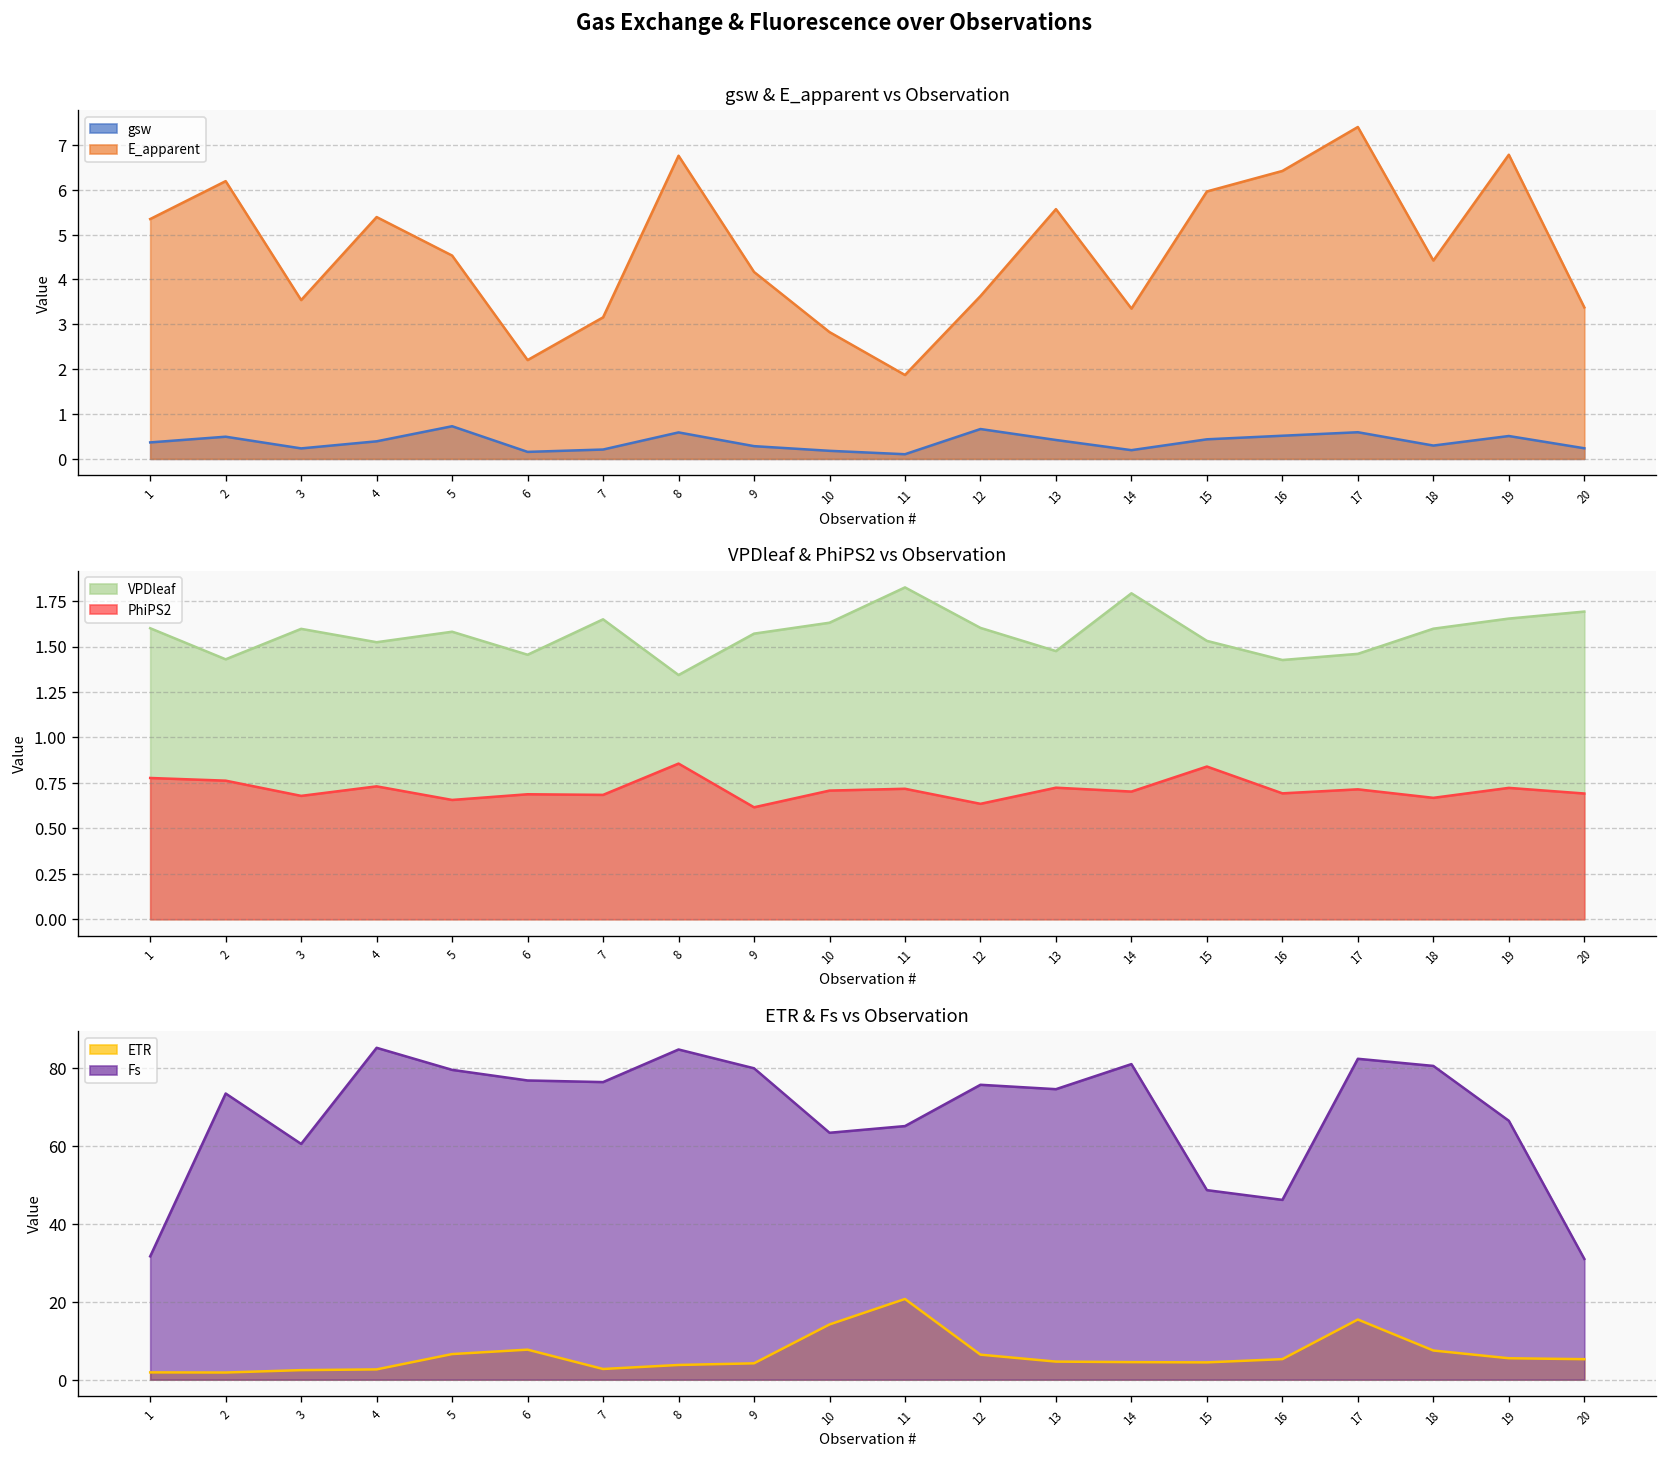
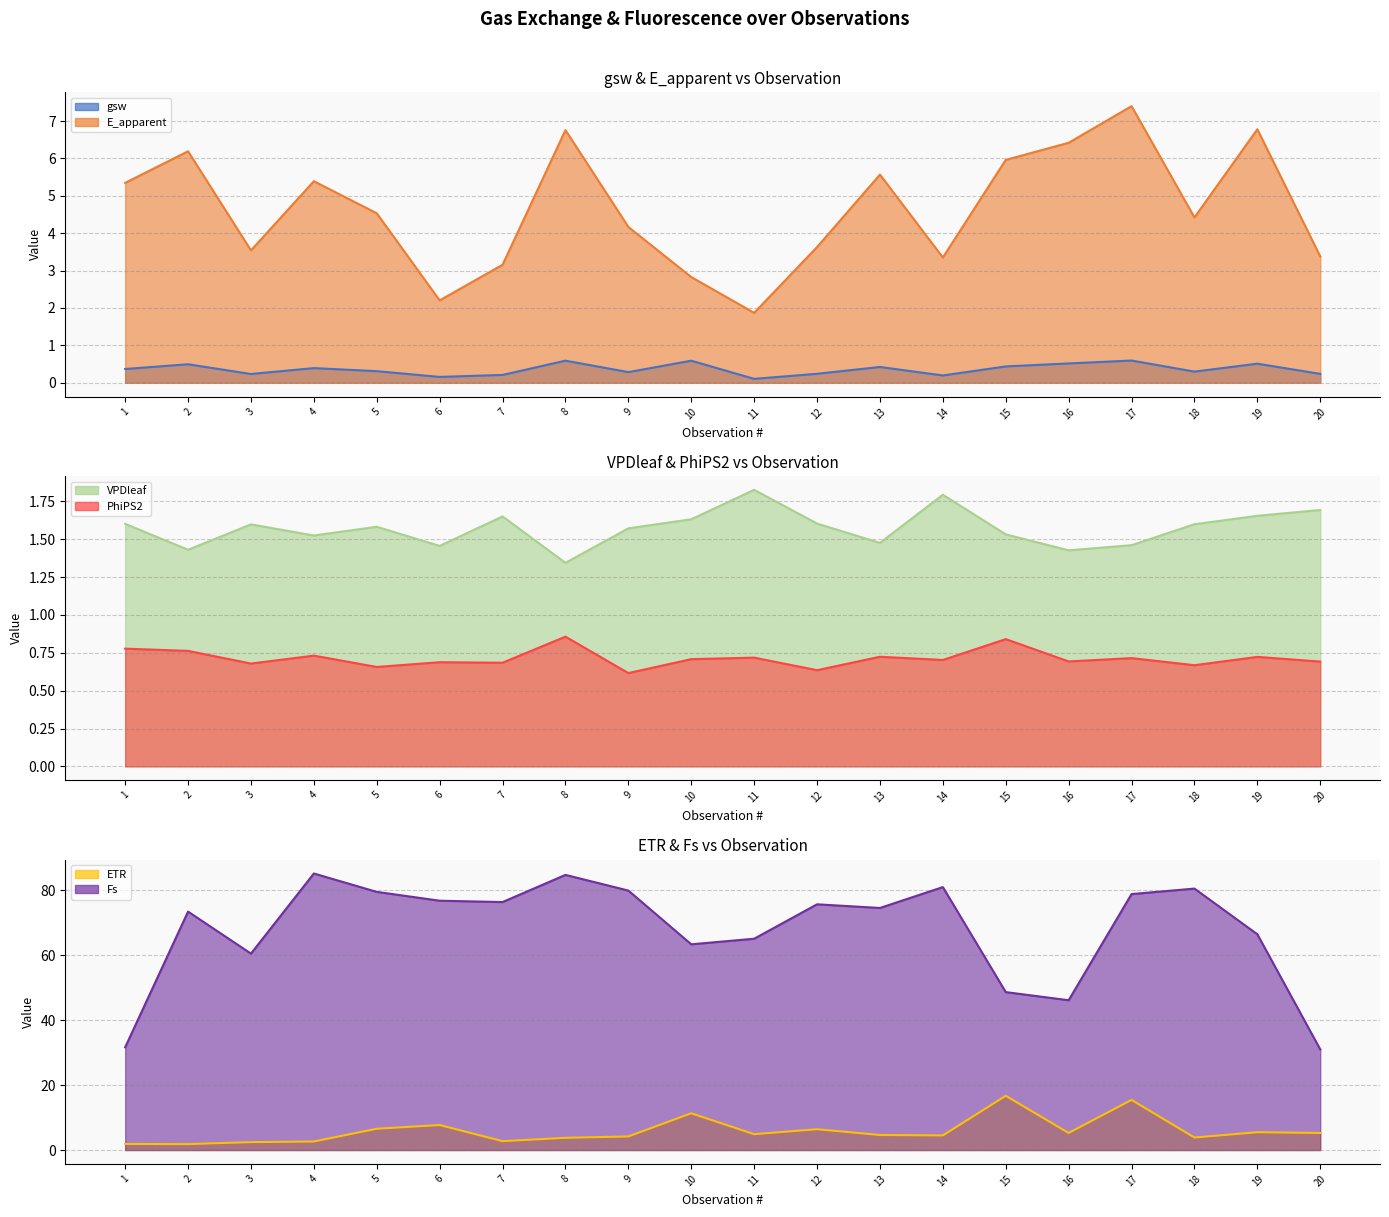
  {
    "gsw & E_apparent vs Observation": {
      "gsw": {
        "1": 0.4,
        "2": 0.5,
        "3": 0.2,
        "4": 0.4,
-       "5": 0.7,
+       "5": 0.3,
        "6": 0.2,
        "7": 0.2,
        "8": 0.6,
        "9": 0.3,
-       "10": 0.2,
+       "10": 0.6,
        "11": 0.1,
-       "12": 0.7,
+       "12": 0.2,
        "13": 0.4,
        "14": 0.2,
        "15": 0.4,
        "16": 0.5,
        "17": 0.6,
        "18": 0.3,
        "19": 0.5,
        "20": 0.2
      },
      "E_apparent": {
        "1": 5.3,
        "2": 6.2,
        "3": 3.5,
        "4": 5.4,
        "5": 4.5,
        "6": 2.2,
        "7": 3.2,
        "8": 6.8,
        "9": 4.2,
        "10": 2.8,
        "11": 1.9,
        "12": 3.6,
        "13": 5.6,
        "14": 3.4,
        "15": 6.0,
        "16": 6.4,
        "17": 7.4,
        "18": 4.4,
        "19": 6.8,
        "20": 3.4
      }
    },
    "VPDleaf & PhiPS2 vs Observation": {
      "VPDleaf": {
        "1": 1.60,
        "2": 1.43,
        "3": 1.60,
        "4": 1.52,
        "5": 1.58,
        "6": 1.46,
        "7": 1.65,
        "8": 1.34,
        "9": 1.57,
        "10": 1.63,
        "11": 1.83,
        "12": 1.60,
        "13": 1.48,
        "14": 1.79,
        "15": 1.53,
        "16": 1.43,
        "17": 1.46,
        "18": 1.60,
        "19": 1.65,
        "20": 1.69
      },
      "PhiPS2": {
        "1": 0.78,
        "2": 0.76,
        "3": 0.68,
        "4": 0.73,
        "5": 0.66,
        "6": 0.69,
        "7": 0.68,
        "8": 0.86,
        "9": 0.62,
        "10": 0.71,
        "11": 0.72,
        "12": 0.64,
        "13": 0.72,
        "14": 0.70,
        "15": 0.84,
        "16": 0.69,
        "17": 0.71,
        "18": 0.67,
        "19": 0.72,
        "20": 0.69
      }
    },
    "ETR & Fs vs Observation": {
      "ETR": {
        "1": 2,
        "2": 2,
        "3": 2,
        "4": 3,
        "5": 7,
        "6": 8,
        "7": 3,
        "8": 4,
        "9": 4,
-       "10": 14,
-       "11": 21,
+       "10": 11,
+       "11": 5,
        "12": 6,
        "13": 5,
        "14": 4,
-       "15": 4,
+       "15": 17,
        "16": 5,
        "17": 15,
-       "18": 7,
+       "18": 4,
        "19": 5,
        "20": 5
      },
      "Fs": {
        "1": 32,
        "2": 73,
        "3": 61,
        "4": 85,
        "5": 80,
        "6": 77,
        "7": 76,
        "8": 85,
        "9": 80,
        "10": 63,
        "11": 65,
        "12": 76,
        "13": 75,
        "14": 81,
        "15": 49,
        "16": 46,
-       "17": 82,
+       "17": 79,
        "18": 81,
        "19": 66,
        "20": 31
      }
    }
  }
